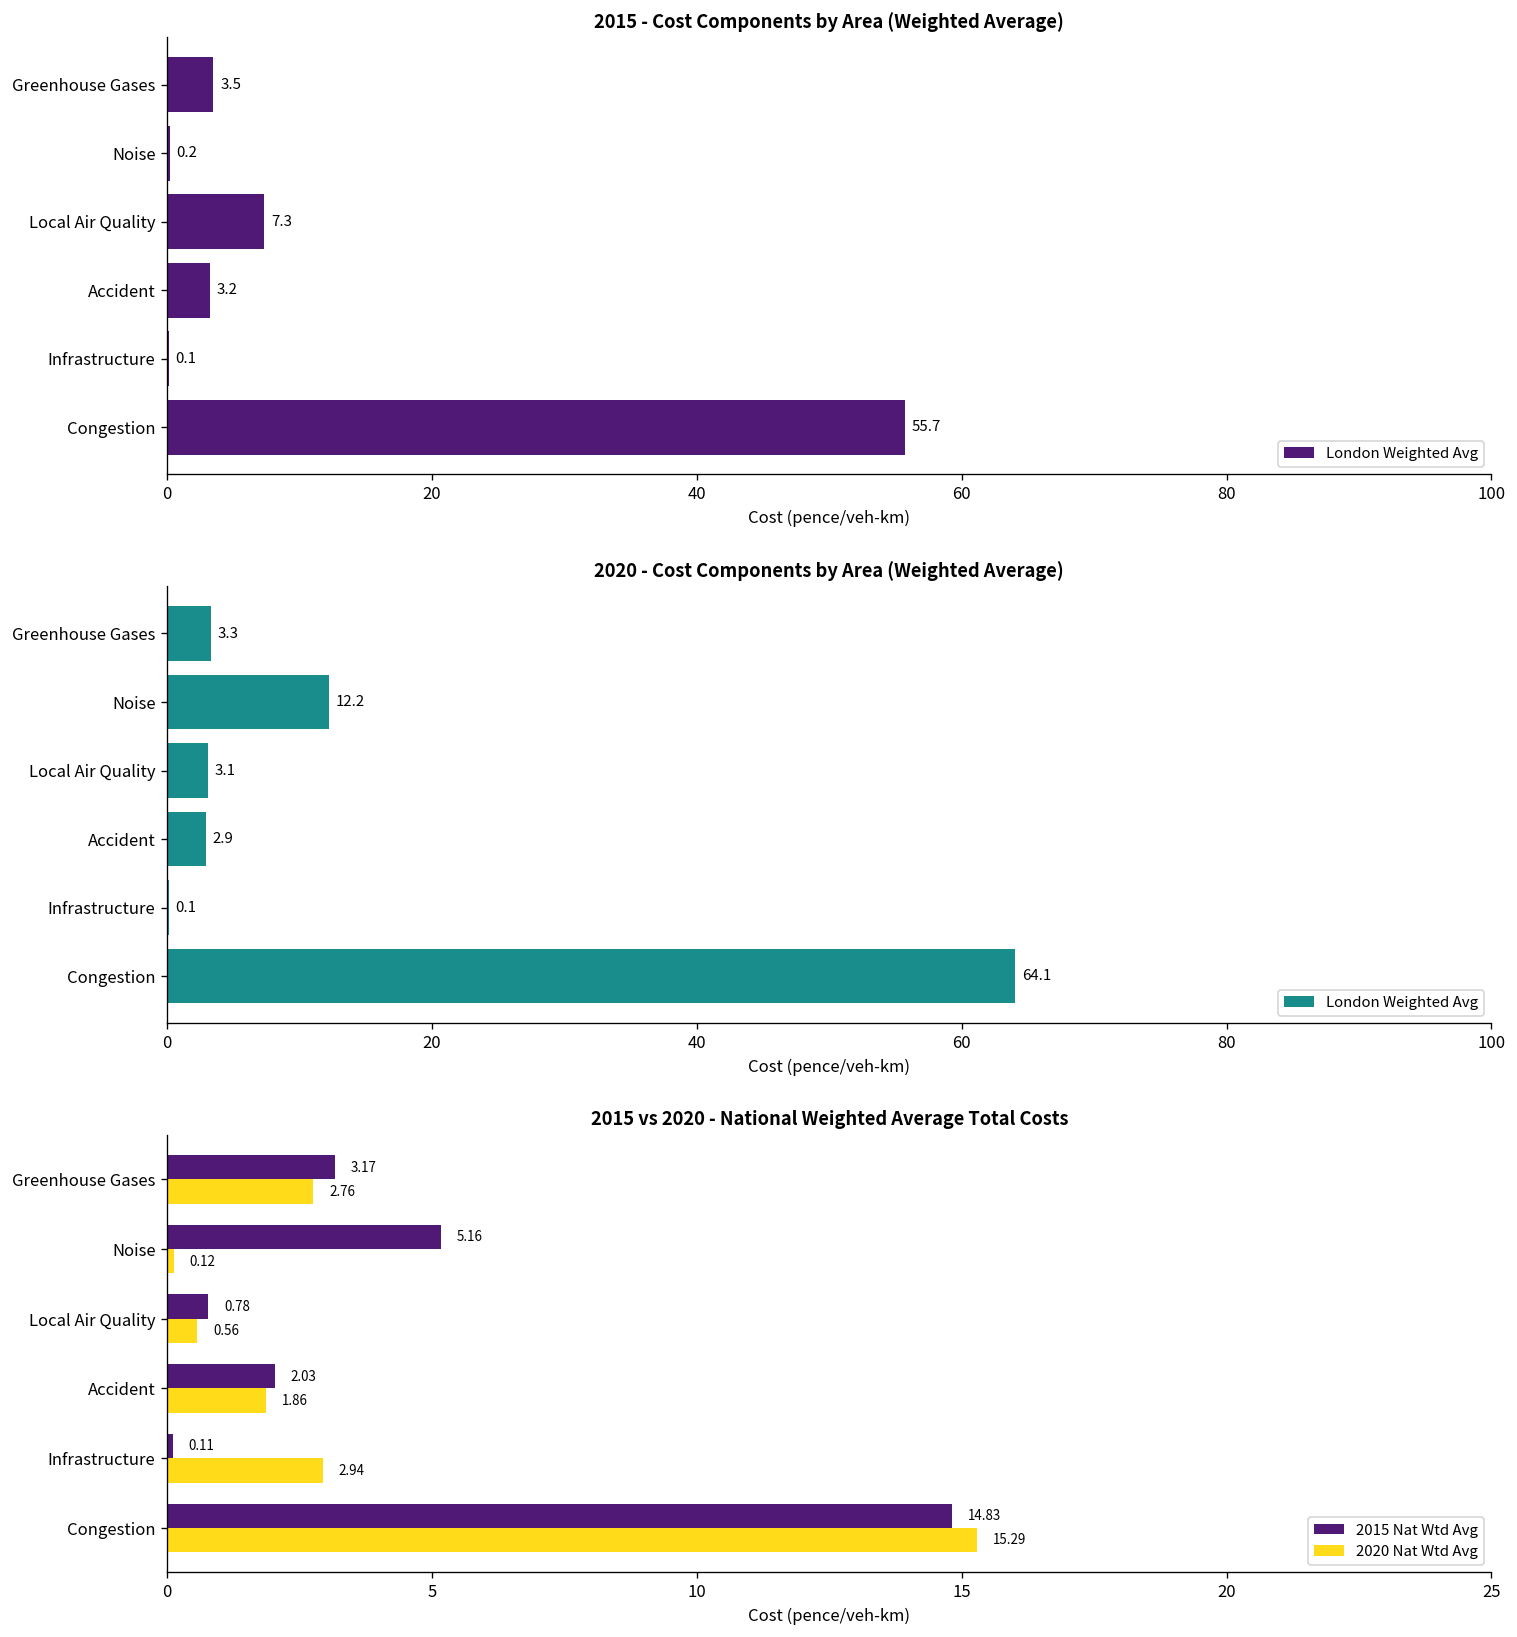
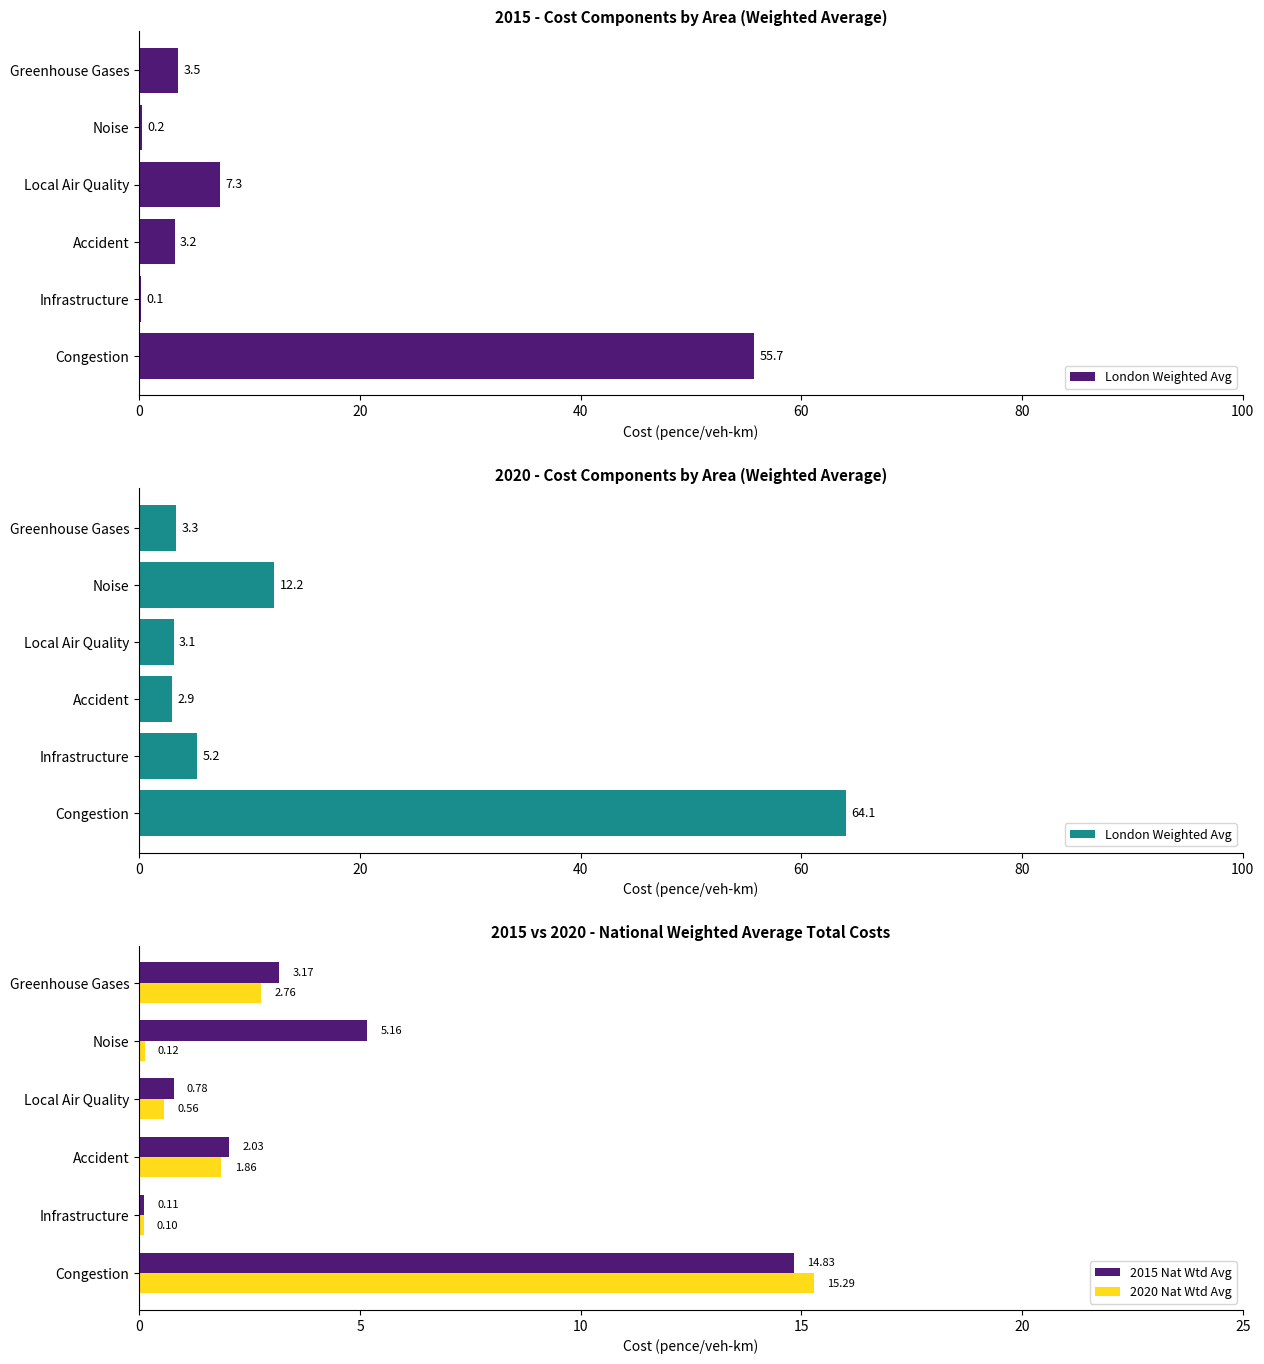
  {
    "2015 - Cost Components by Area (Weighted Average)": {
      "Greenhouse Gases": 3.5,
      "Noise": 0.2,
      "Local Air Quality": 7.3,
      "Accident": 3.2,
      "Infrastructure": 0.1,
      "Congestion": 55.7
    },
    "2020 - Cost Components by Area (Weighted Average)": {
      "Greenhouse Gases": 3.3,
      "Noise": 12.2,
      "Local Air Quality": 3.1,
      "Accident": 2.9,
-     "Infrastructure": 0.1,
+     "Infrastructure": 5.2,
      "Congestion": 64.1
    },
    "2015 vs 2020 - National Weighted Average Total Costs": {
      "2015 Nat Wtd Avg": {
        "Greenhouse Gases": 3.17,
        "Noise": 5.16,
        "Local Air Quality": 0.78,
        "Accident": 2.03,
        "Infrastructure": 0.11,
        "Congestion": 14.83
      },
      "2020 Nat Wtd Avg": {
        "Greenhouse Gases": 2.76,
        "Noise": 0.12,
        "Local Air Quality": 0.56,
        "Accident": 1.86,
-       "Infrastructure": 2.94,
+       "Infrastructure": 0.10,
        "Congestion": 15.29
      }
    }
  }
